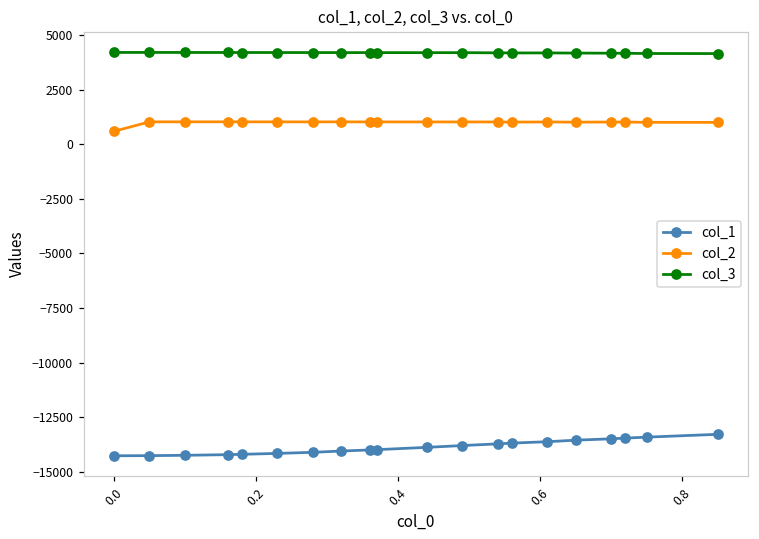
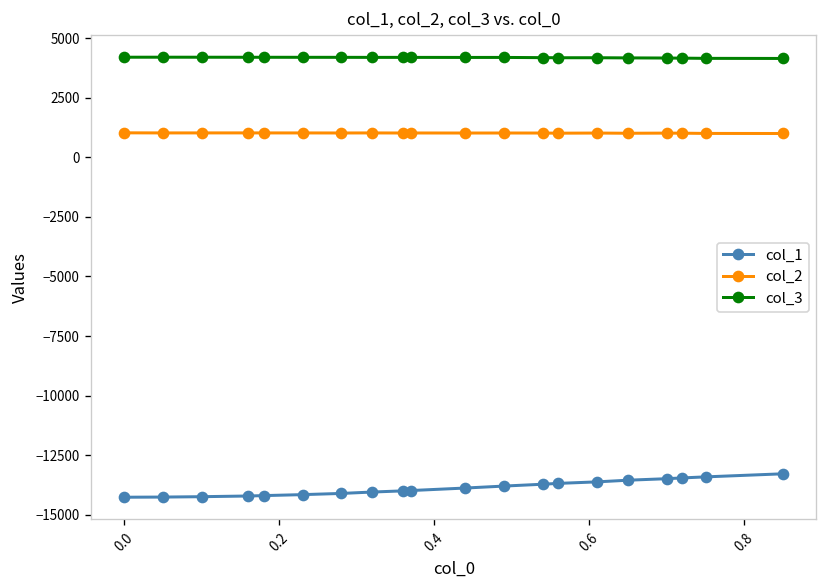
  {
    "col_1": {
      "0.0": -14300
    },
    "col_2": {
-     "0.0": 600
+     "0.0": 1000
    },
    "col_3": {
      "0.0": 4200
    }
  }
